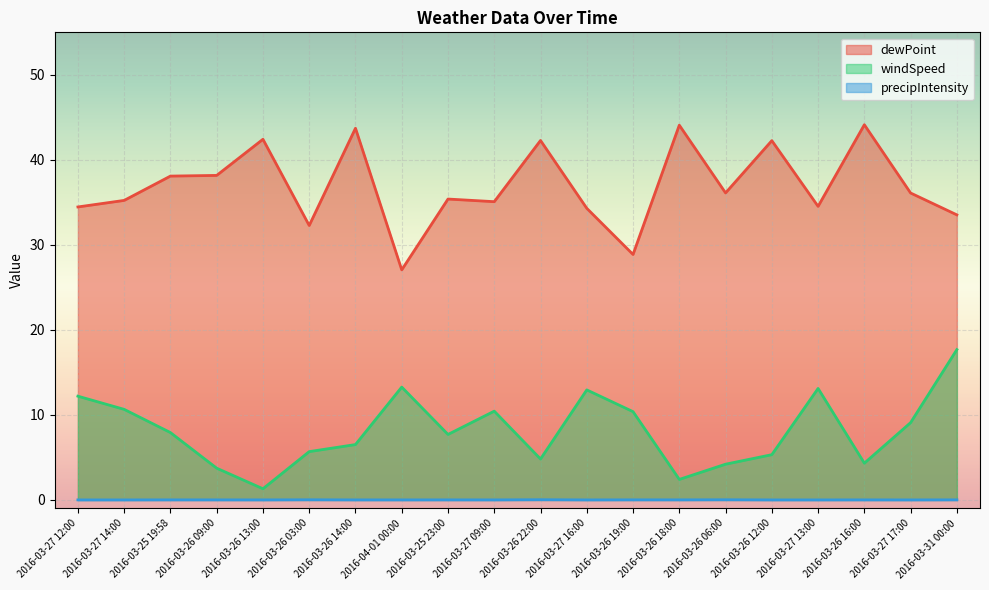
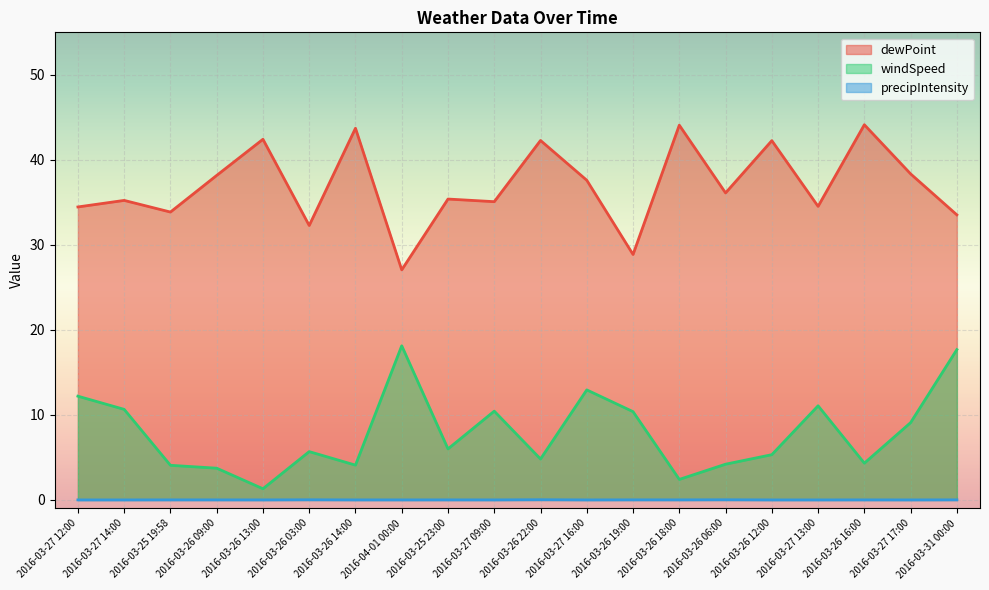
  {
    "dewPoint": {
      "2016-03-27 12:00": 34,
      "2016-03-27 14:00": 35,
-     "2016-03-25 19:58": 38,
+     "2016-03-25 19:58": 34,
      "2016-03-26 09:00": 38,
      "2016-03-26 13:00": 42,
      "2016-03-26 03:00": 32,
      "2016-03-26 14:00": 44,
      "2016-04-01 00:00": 27,
      "2016-03-25 23:00": 35,
      "2016-03-27 09:00": 35,
      "2016-03-26 22:00": 42,
-     "2016-03-27 16:00": 34,
+     "2016-03-27 16:00": 38,
      "2016-03-26 19:00": 29,
      "2016-03-26 18:00": 44,
      "2016-03-26 06:00": 36,
      "2016-03-26 12:00": 42,
      "2016-03-27 13:00": 35,
      "2016-03-26 16:00": 44,
-     "2016-03-27 17:00": 36,
+     "2016-03-27 17:00": 38,
      "2016-03-31 00:00": 34
    },
    "windSpeed": {
      "2016-03-27 12:00": 12,
      "2016-03-27 14:00": 11,
-     "2016-03-25 19:58": 8,
+     "2016-03-25 19:58": 4,
      "2016-03-26 09:00": 4,
      "2016-03-26 13:00": 1,
      "2016-03-26 03:00": 6,
-     "2016-03-26 14:00": 7,
-     "2016-04-01 00:00": 13,
-     "2016-03-25 23:00": 8,
+     "2016-03-26 14:00": 4,
+     "2016-04-01 00:00": 18,
+     "2016-03-25 23:00": 6,
      "2016-03-27 09:00": 10,
      "2016-03-26 22:00": 5,
      "2016-03-27 16:00": 13,
      "2016-03-26 19:00": 10,
      "2016-03-26 18:00": 2,
      "2016-03-26 06:00": 4,
      "2016-03-26 12:00": 5,
-     "2016-03-27 13:00": 13,
+     "2016-03-27 13:00": 11,
      "2016-03-26 16:00": 4,
      "2016-03-27 17:00": 9,
      "2016-03-31 00:00": 18
    },
    "precipIntensity": {
      "2016-03-27 12:00": 0,
      "2016-03-27 14:00": 0,
      "2016-03-25 19:58": 0,
      "2016-03-26 09:00": 0,
      "2016-03-26 13:00": 0,
      "2016-03-26 03:00": 0,
      "2016-03-26 14:00": 0,
      "2016-04-01 00:00": 0,
      "2016-03-25 23:00": 0,
      "2016-03-27 09:00": 0,
      "2016-03-26 22:00": 0,
      "2016-03-27 16:00": 0,
      "2016-03-26 19:00": 0,
      "2016-03-26 18:00": 0,
      "2016-03-26 06:00": 0,
      "2016-03-26 12:00": 0,
      "2016-03-27 13:00": 0,
      "2016-03-26 16:00": 0,
      "2016-03-27 17:00": 0,
      "2016-03-31 00:00": 0
    }
  }
